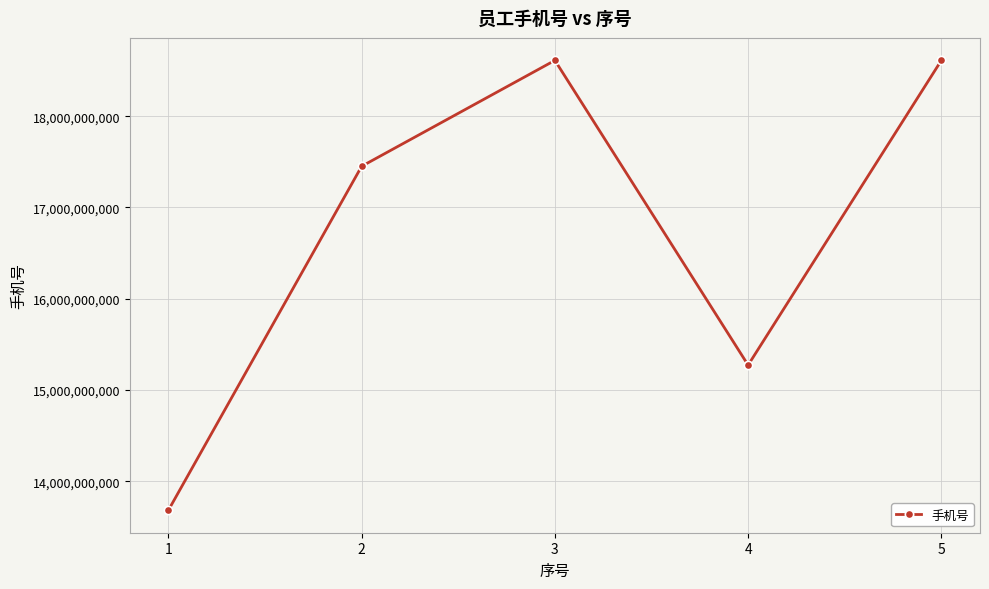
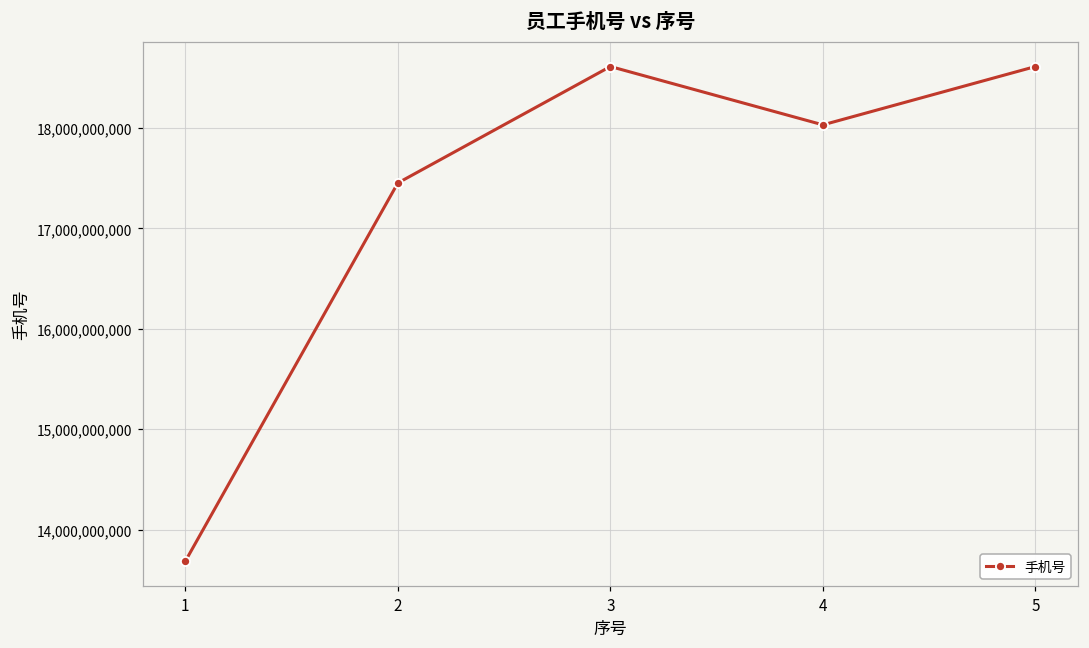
  {
    "1": "13,700,000,000",
    "2": "17,500,000,000",
    "3": "18,600,000,000",
-   "4": "15,300,000,000",
+   "4": "18,000,000,000",
    "5": "18,600,000,000"
  }
